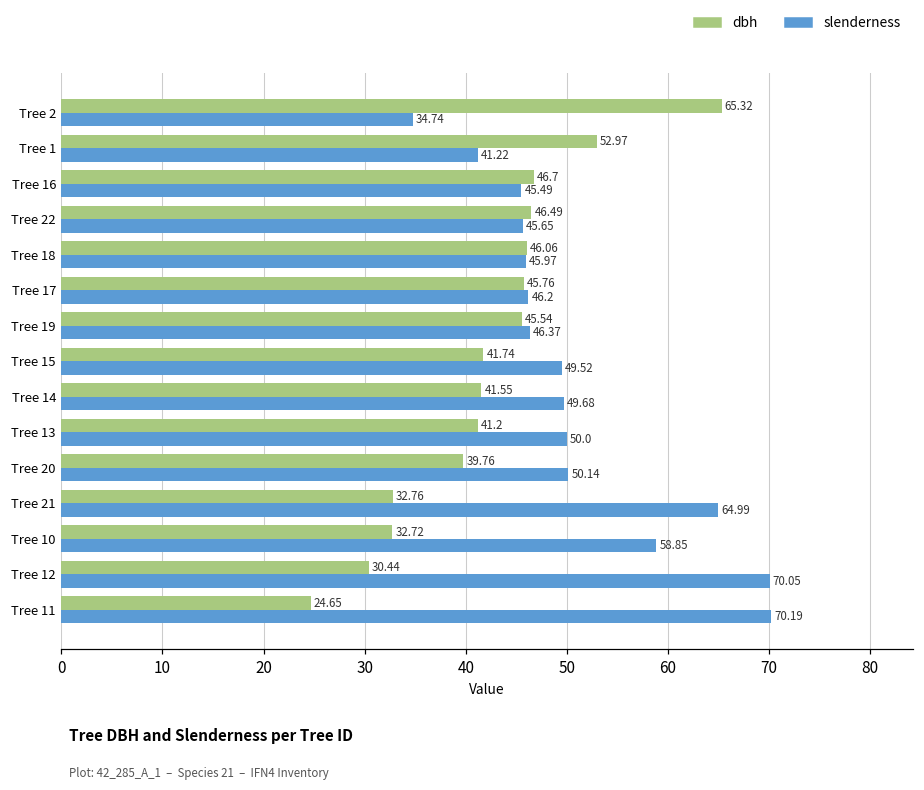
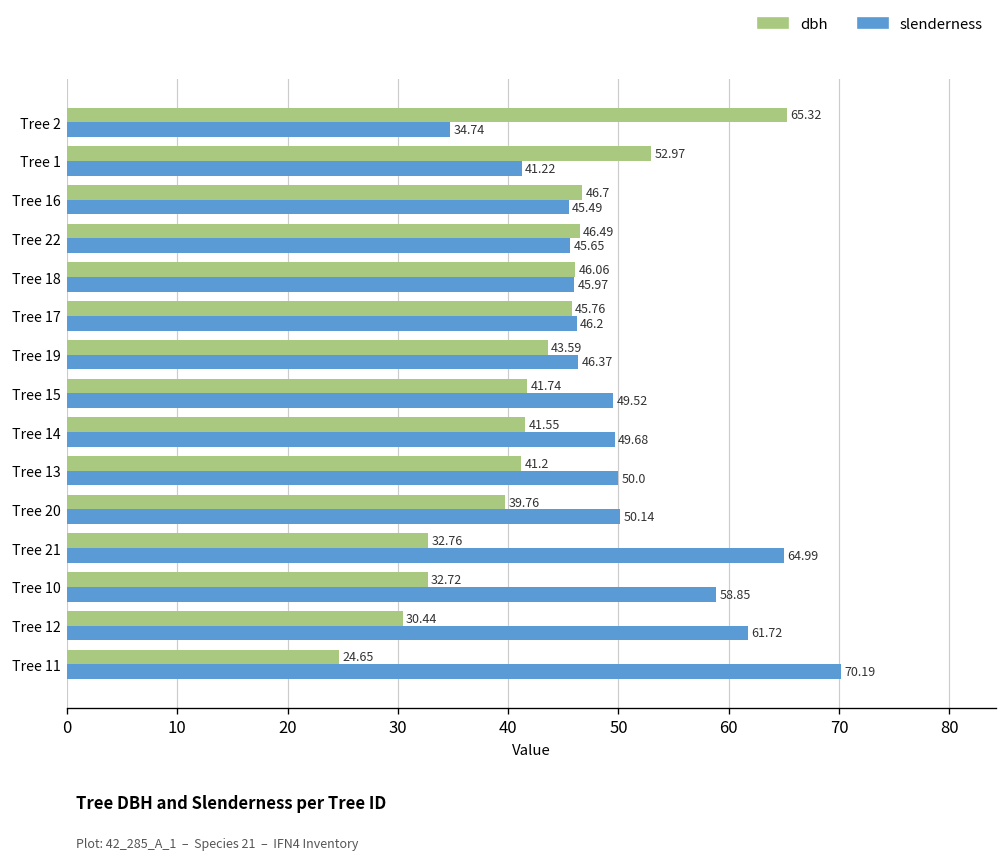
  {
    "dbh": {
      "Tree 2": 65.32,
      "Tree 1": 52.97,
      "Tree 16": 46.7,
      "Tree 22": 46.49,
      "Tree 18": 46.06,
      "Tree 17": 45.76,
-     "Tree 19": 45.54,
+     "Tree 19": 43.59,
      "Tree 15": 41.74,
      "Tree 14": 41.55,
      "Tree 13": 41.2,
      "Tree 20": 39.76,
      "Tree 21": 32.76,
      "Tree 10": 32.72,
      "Tree 12": 30.44,
      "Tree 11": 24.65
    },
    "slenderness": {
      "Tree 2": 34.74,
      "Tree 1": 41.22,
      "Tree 16": 45.49,
      "Tree 22": 45.65,
      "Tree 18": 45.97,
      "Tree 17": 46.2,
      "Tree 19": 46.37,
      "Tree 15": 49.52,
      "Tree 14": 49.68,
      "Tree 13": 50.0,
      "Tree 20": 50.14,
      "Tree 21": 64.99,
      "Tree 10": 58.85,
-     "Tree 12": 70.05,
+     "Tree 12": 61.72,
      "Tree 11": 70.19
    }
  }
